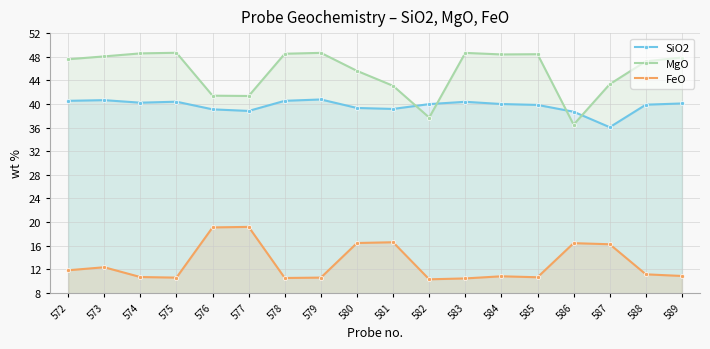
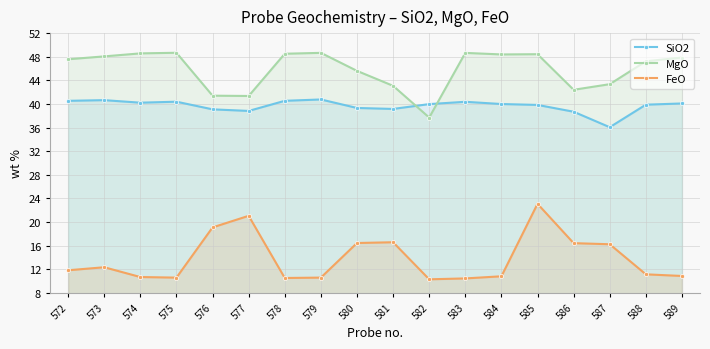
  {
    "SiO2": {
      "572": 41,
      "573": 41,
      "574": 40,
      "575": 40,
      "576": 39,
      "577": 39,
      "578": 41,
      "579": 41,
      "580": 39,
      "581": 39,
      "582": 40,
      "583": 40,
      "584": 40,
      "585": 40,
      "586": 39,
      "587": 36,
      "588": 40,
      "589": 40
    },
    "MgO": {
      "572": 48,
      "573": 48,
      "574": 49,
      "575": 49,
      "576": 41,
      "577": 41,
      "578": 49,
      "579": 49,
      "580": 46,
      "581": 43,
      "582": 38,
      "583": 49,
      "584": 48,
      "585": 48,
-     "586": 36,
+     "586": 42,
      "587": 43
    },
    "FeO": {
      "572": 12,
      "573": 12,
      "574": 11,
      "575": 11,
      "576": 19,
-     "577": 19,
+     "577": 21,
      "578": 11,
      "579": 11,
      "580": 16,
      "581": 17,
      "582": 10,
      "583": 10,
      "584": 11,
-     "585": 11,
+     "585": 23,
      "586": 16,
      "587": 16,
      "588": 11,
      "589": 11
    }
  }
